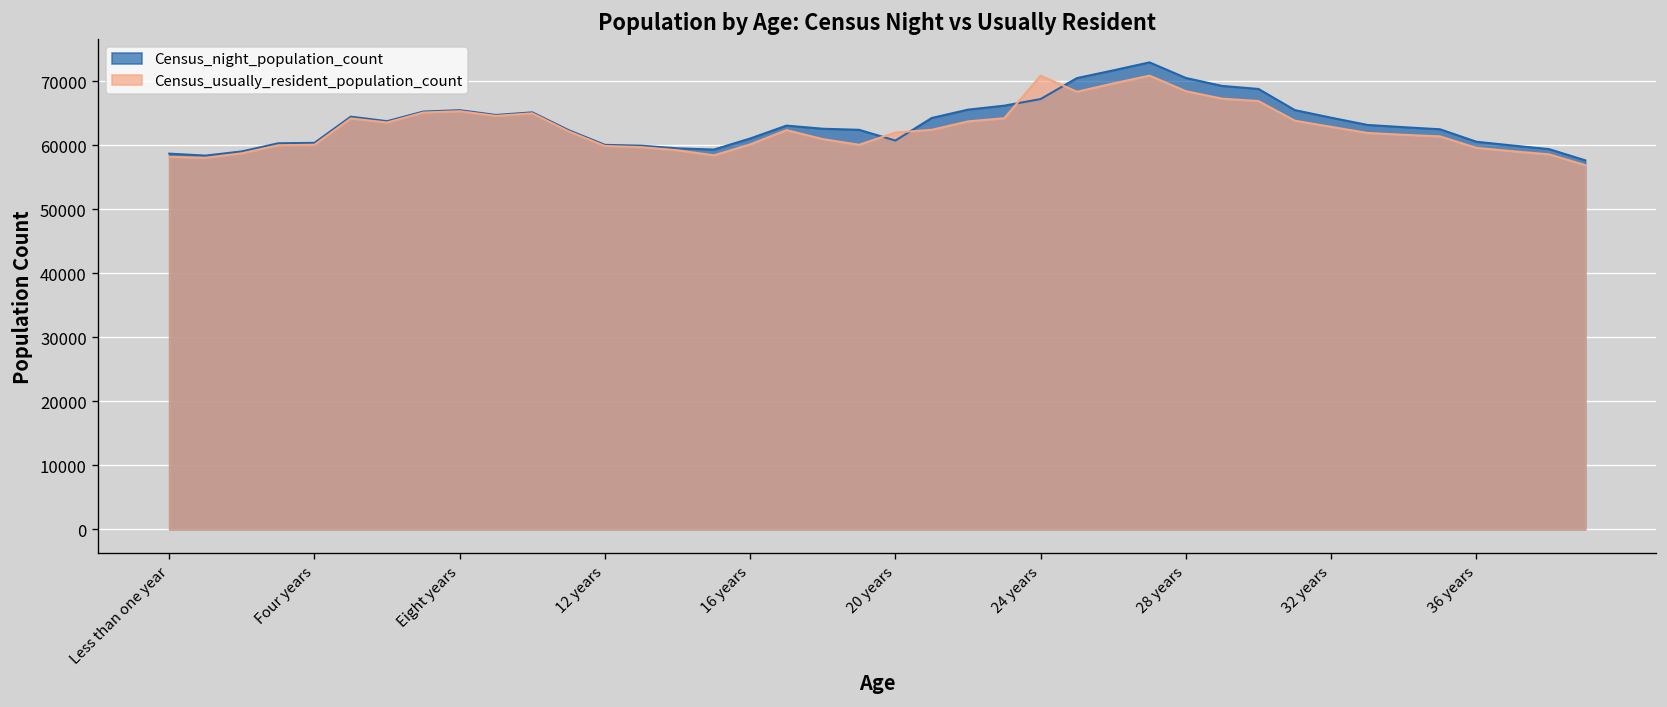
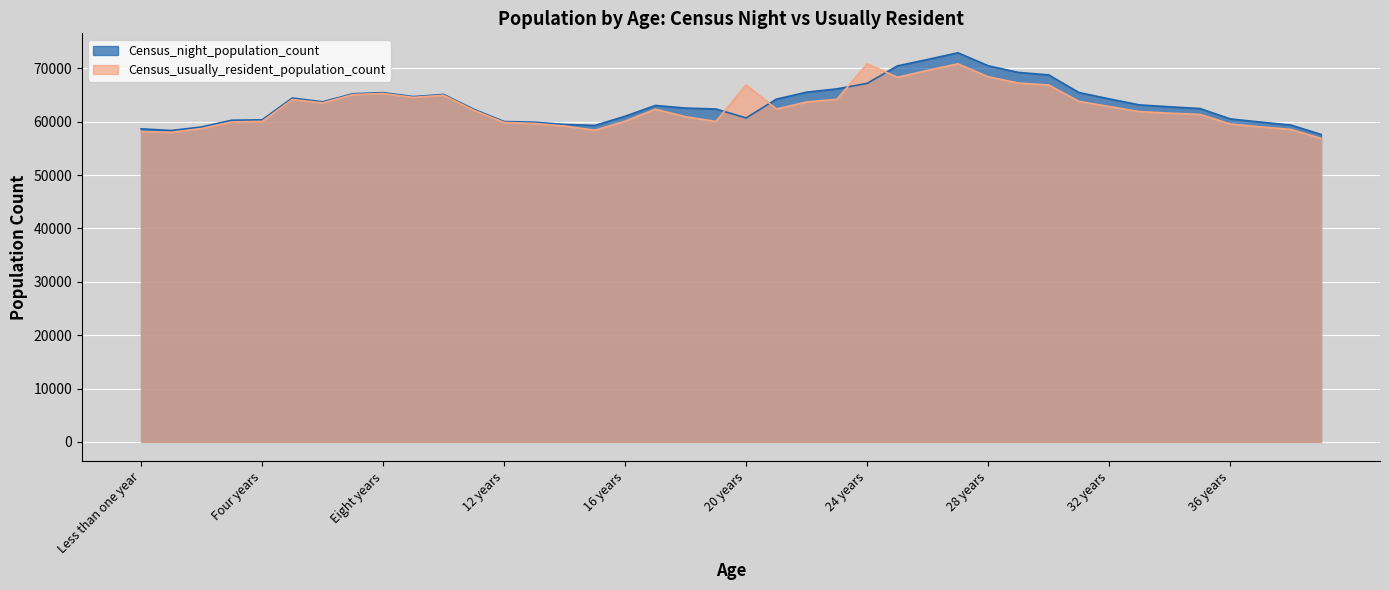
  {
    "Census_night_population_count": {
      "Less than one year": 59000,
      "16 years": 61000,
      "20 years": 61000,
      "24 years": 67000,
      "28 years": 70000,
      "32 years": 64000,
      "36 years": 61000
    },
    "Census_usually_resident_population_count": {
      "Less than one year": 58000,
      "16 years": 60000,
-     "20 years": 62000,
+     "20 years": 67000,
      "24 years": 71000,
      "28 years": 68000,
      "32 years": 63000,
      "36 years": 60000
    }
  }
